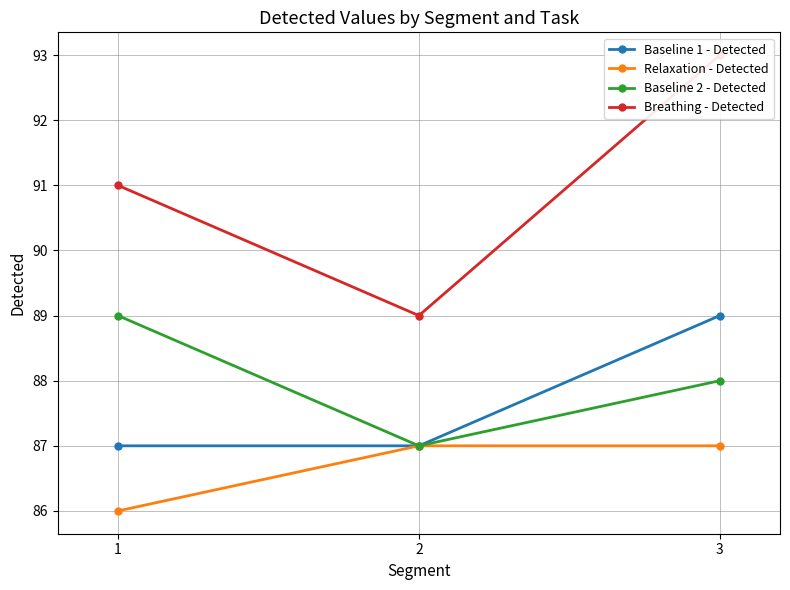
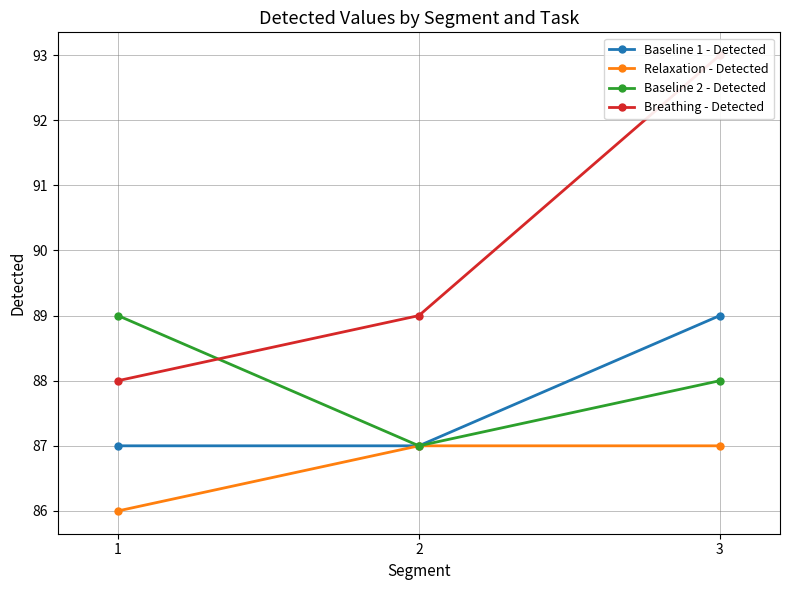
  {
    "Baseline 1 - Detected": {
      "1": 87,
      "3": 89
    },
    "Relaxation - Detected": {
      "1": 86,
      "3": 87
    },
    "Baseline 2 - Detected": {
      "1": 89,
      "3": 88
    },
    "Breathing - Detected": {
-     "1": 91,
+     "1": 88,
      "2": 89
    }
  }
